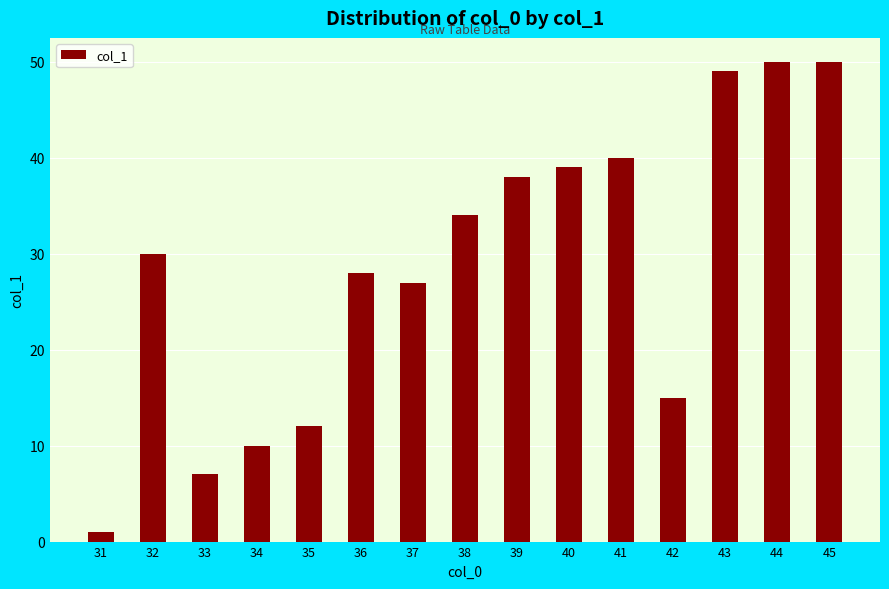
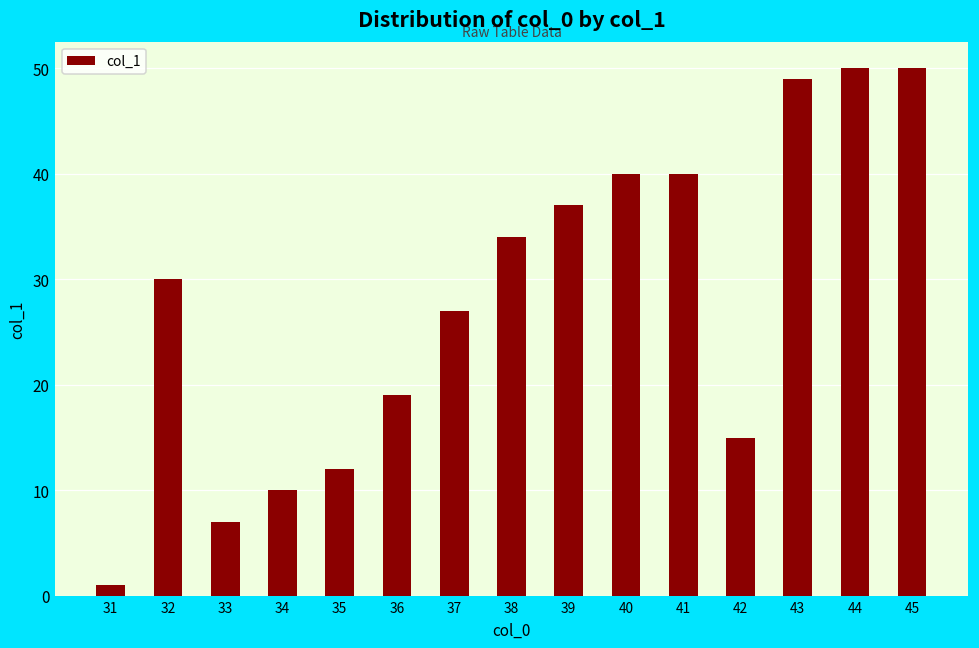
  {
    "31": 1,
    "32": 30,
    "33": 7,
    "34": 10,
    "35": 12,
-   "36": 28,
+   "36": 19,
    "37": 27,
    "38": 34,
-   "39": 38,
-   "40": 39,
+   "39": 37,
+   "40": 40,
    "41": 40,
    "42": 15,
    "43": 49,
    "44": 50,
    "45": 50
  }
